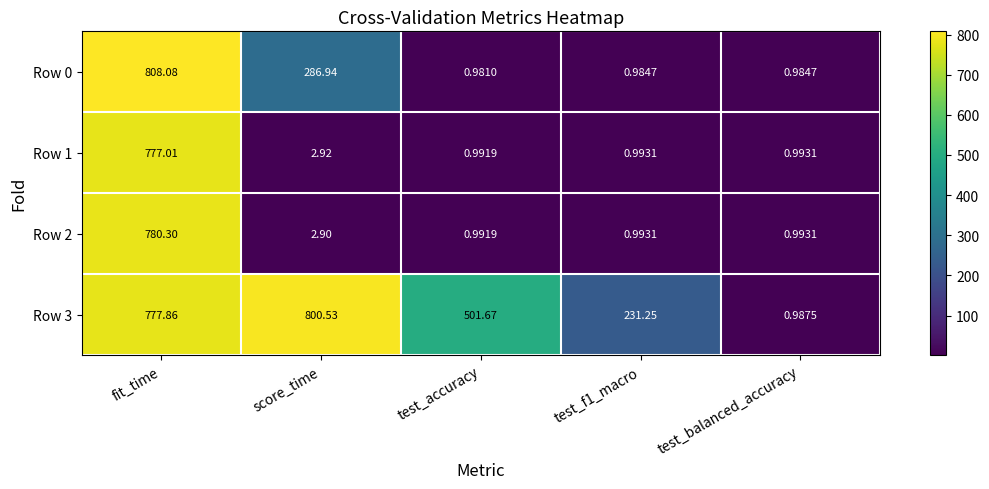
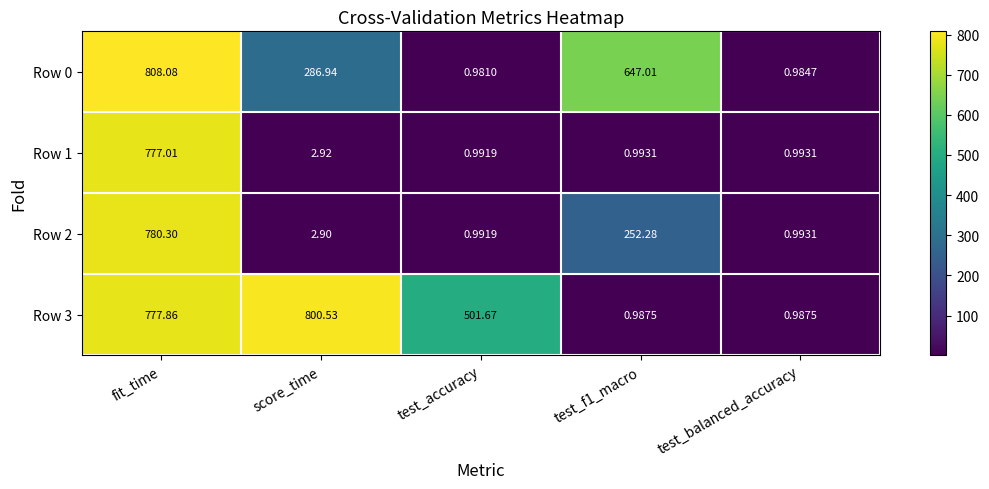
  {
    "Row 0": {
      "fit_time": 808.08,
      "score_time": 286.94,
      "test_accuracy": 0.9810,
-     "test_f1_macro": 0.9847,
+     "test_f1_macro": 647.01,
      "test_balanced_accuracy": 0.9847
    },
    "Row 1": {
      "fit_time": 777.01,
      "score_time": 2.92,
      "test_accuracy": 0.9919,
      "test_f1_macro": 0.9931,
      "test_balanced_accuracy": 0.9931
    },
    "Row 2": {
      "fit_time": 780.30,
      "score_time": 2.90,
      "test_accuracy": 0.9919,
-     "test_f1_macro": 0.9931,
+     "test_f1_macro": 252.28,
      "test_balanced_accuracy": 0.9931
    },
    "Row 3": {
      "fit_time": 777.86,
      "score_time": 800.53,
      "test_accuracy": 501.67,
-     "test_f1_macro": 231.25,
+     "test_f1_macro": 0.9875,
      "test_balanced_accuracy": 0.9875
    }
  }
